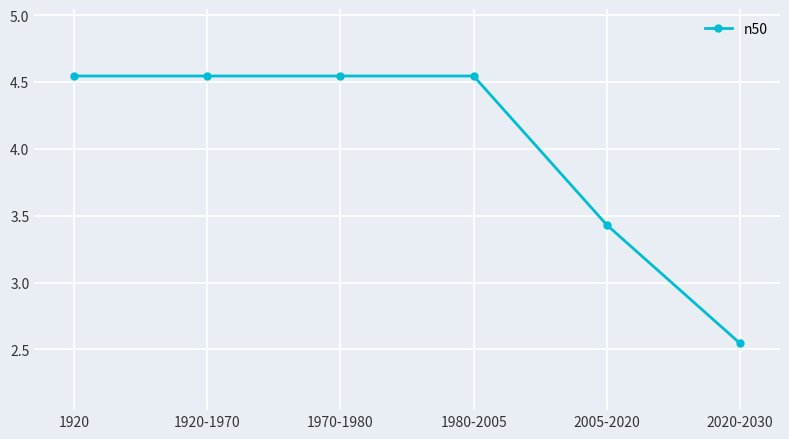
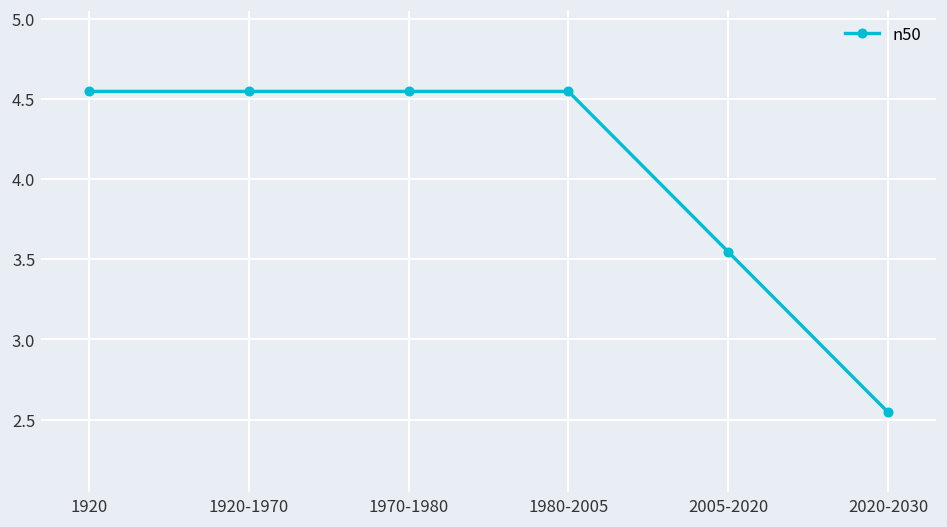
  {
    "1920": 4.55,
    "1920-1970": 4.55,
    "1970-1980": 4.55,
    "1980-2005": 4.55,
-   "2005-2020": 3.43,
+   "2005-2020": 3.55,
    "2020-2030": 2.55
  }
